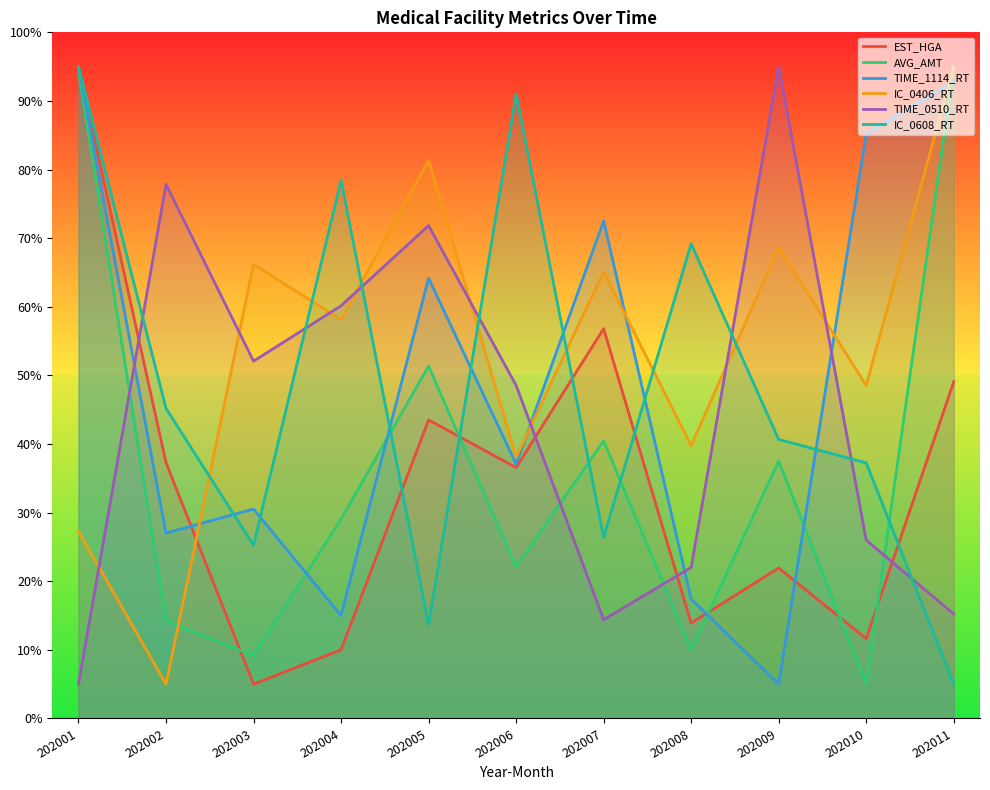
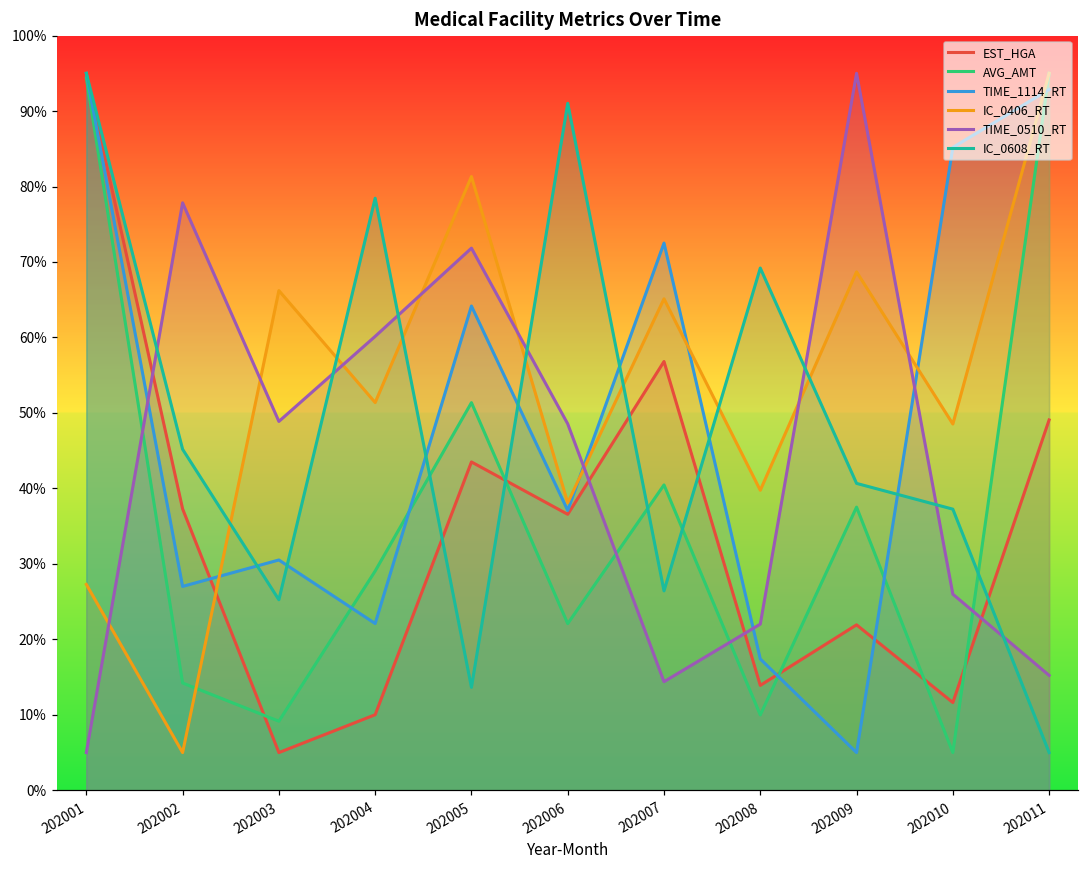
  {
    "EST_HGA": {
      "202002": "37%",
      "202003": "5%",
      "202004": "10%",
      "202005": "44%",
      "202006": "37%",
      "202007": "57%",
      "202008": "14%",
      "202009": "22%",
      "202010": "12%",
      "202011": "49%"
    },
    "TIME_1114_RT": {
      "202002": "27%",
      "202003": "31%",
-     "202004": "15%",
+     "202004": "22%",
      "202005": "64%",
      "202006": "37%",
      "202007": "73%",
      "202008": "17%",
      "202009": "5%"
    },
    "IC_0406_RT": {
      "202001": "27%",
      "202002": "5%",
      "202003": "66%",
-     "202004": "58%",
+     "202004": "51%",
      "202005": "81%",
      "202006": "38%",
      "202007": "65%",
      "202008": "40%",
      "202009": "69%",
      "202010": "49%"
    },
    "TIME_0510_RT": {
      "202001": "5%",
      "202002": "78%",
-     "202003": "52%",
+     "202003": "49%",
      "202004": "60%",
      "202005": "72%",
      "202006": "49%",
      "202007": "14%",
      "202008": "22%",
      "202009": "95%",
      "202010": "26%",
      "202011": "15%"
    }
  }
